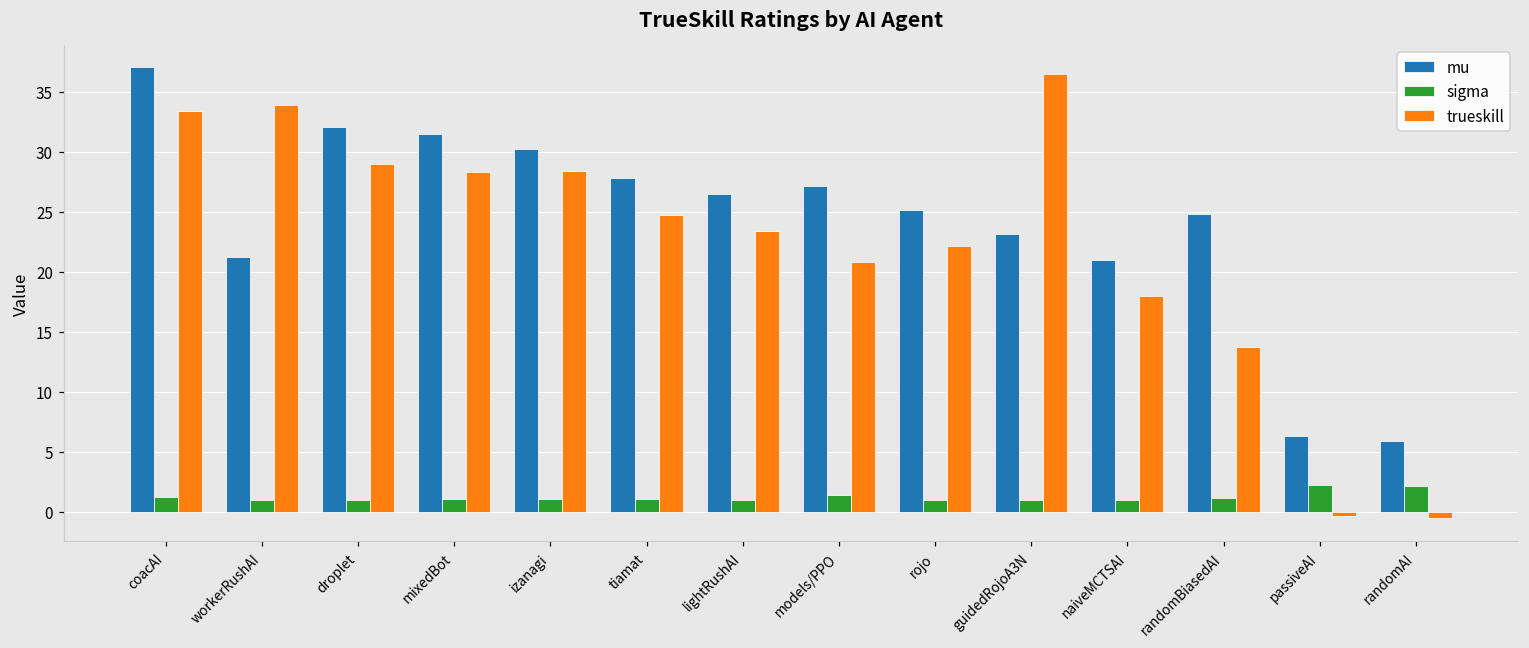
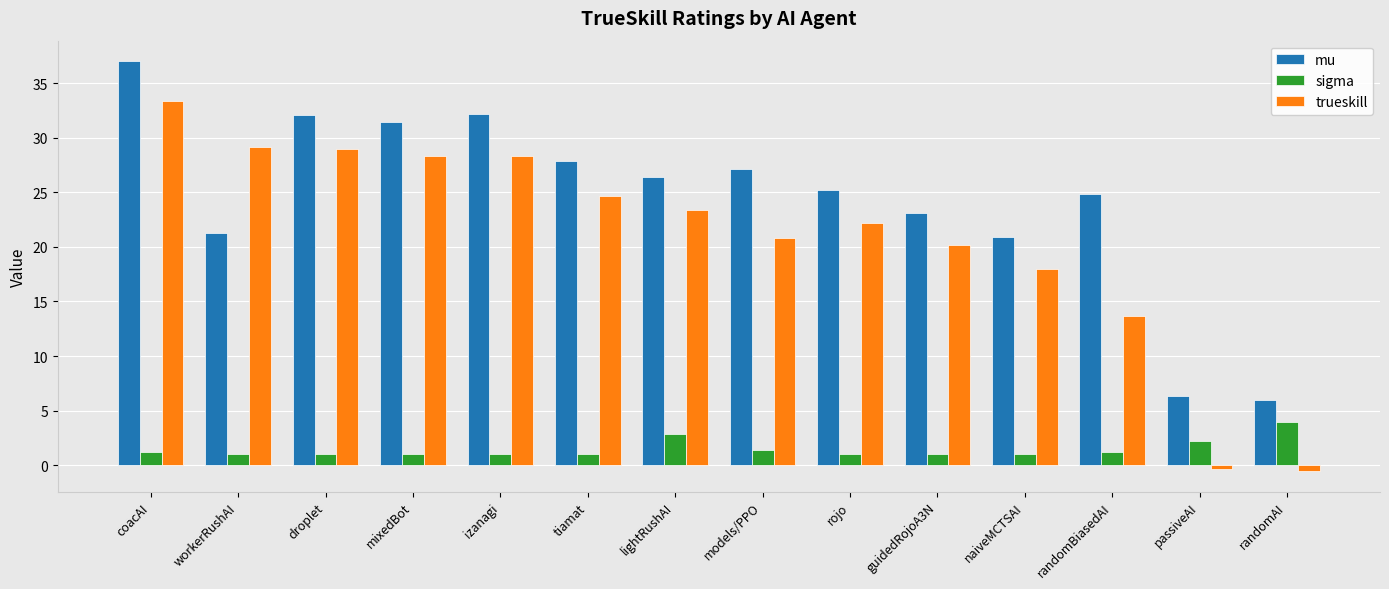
  {
    "mu": {
      "coacAI": 37.0,
      "workerRushAI": 21.3,
      "droplet": 32.0,
      "mixedBot": 31.5,
-     "izanagi": 30.3,
+     "izanagi": 32.2,
      "tiamat": 27.8,
      "lightRushAI": 26.4,
      "models/PPO": 27.2,
      "rojo": 25.2,
      "guidedRojoA3N": 23.1,
      "naiveMCTSAI": 20.9,
      "randomBiasedAI": 24.8,
      "passiveAI": 6.3,
      "randomAI": 5.9
    },
    "sigma": {
      "coacAI": 1.2,
      "workerRushAI": 1.0,
      "droplet": 1.0,
      "mixedBot": 1.1,
      "izanagi": 1.0,
      "tiamat": 1.0,
-     "lightRushAI": 1.0,
+     "lightRushAI": 2.9,
      "models/PPO": 1.4,
      "rojo": 1.0,
      "guidedRojoA3N": 1.0,
      "naiveMCTSAI": 1.0,
      "randomBiasedAI": 1.2,
      "passiveAI": 2.2,
-     "randomAI": 2.2
+     "randomAI": 3.9
    },
    "trueskill": {
      "coacAI": 33.4,
-     "workerRushAI": 33.9,
+     "workerRushAI": 29.1,
      "droplet": 29.0,
      "mixedBot": 28.3,
      "izanagi": 28.4,
      "tiamat": 24.7,
      "lightRushAI": 23.4,
      "models/PPO": 20.8,
      "rojo": 22.2,
-     "guidedRojoA3N": 36.5,
+     "guidedRojoA3N": 20.2,
      "naiveMCTSAI": 17.9,
      "randomBiasedAI": 13.7,
      "passiveAI": -0.4,
      "randomAI": -0.5
    }
  }
